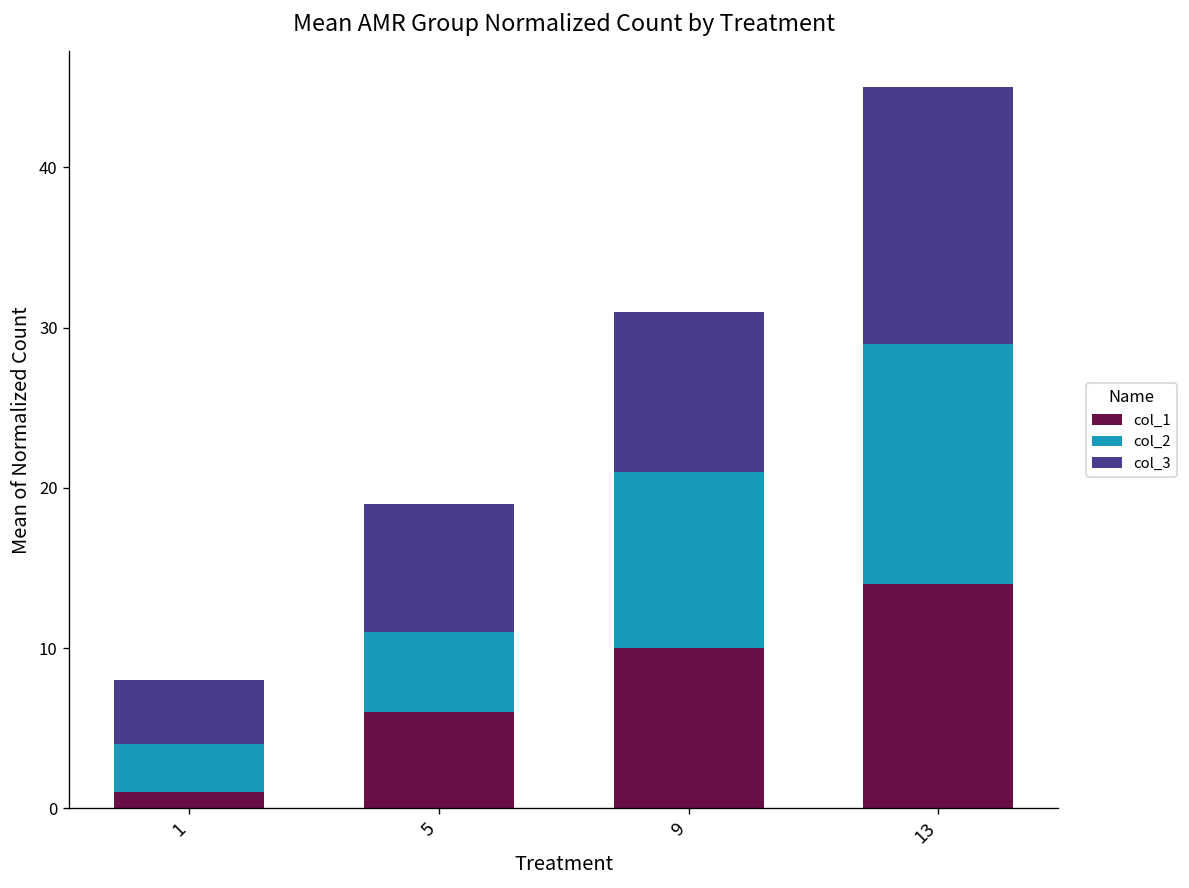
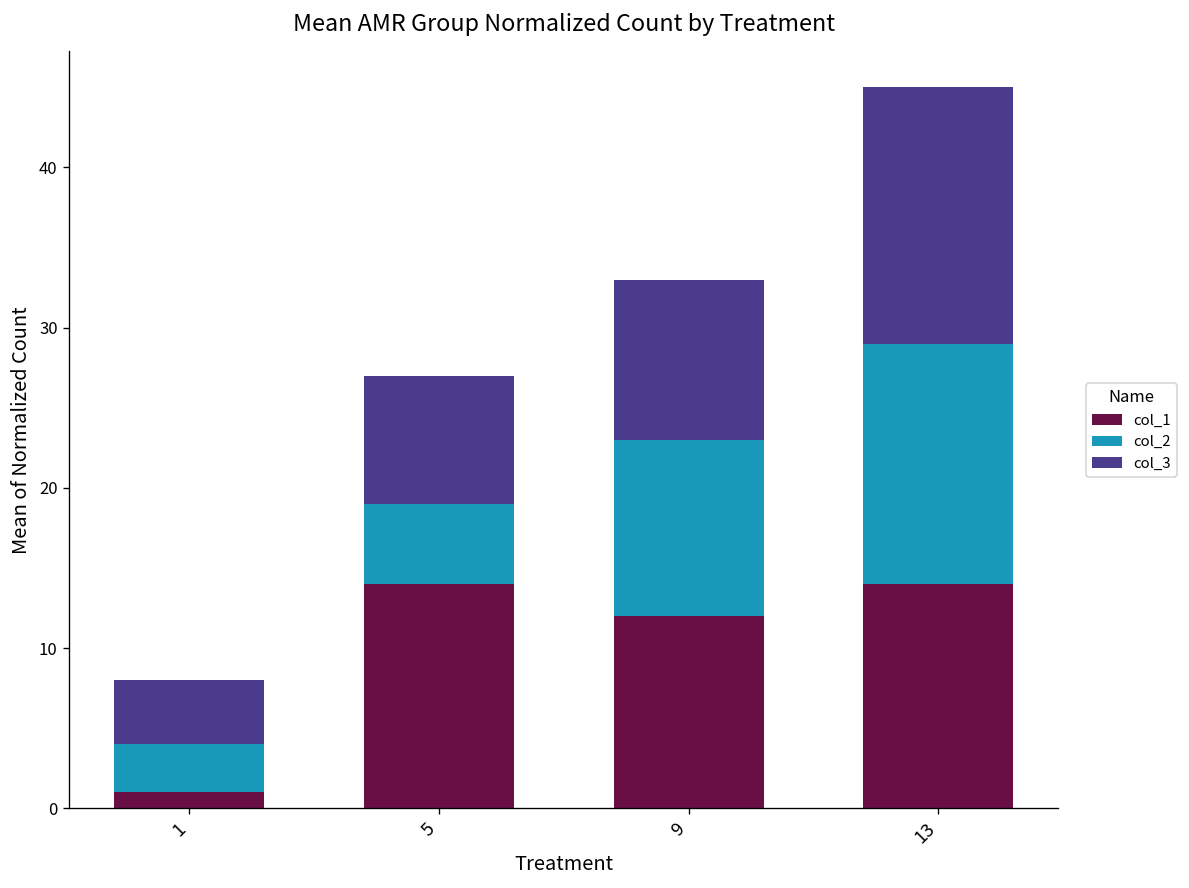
  {
    "col_1": {
      "1": 1,
-     "5": 6,
-     "9": 10,
+     "5": 14,
+     "9": 12,
      "13": 14
    },
    "col_2": {
      "1": 3,
      "5": 5,
      "9": 11,
      "13": 15
    },
    "col_3": {
      "1": 4,
      "5": 8,
      "9": 10,
      "13": 16
    }
  }
